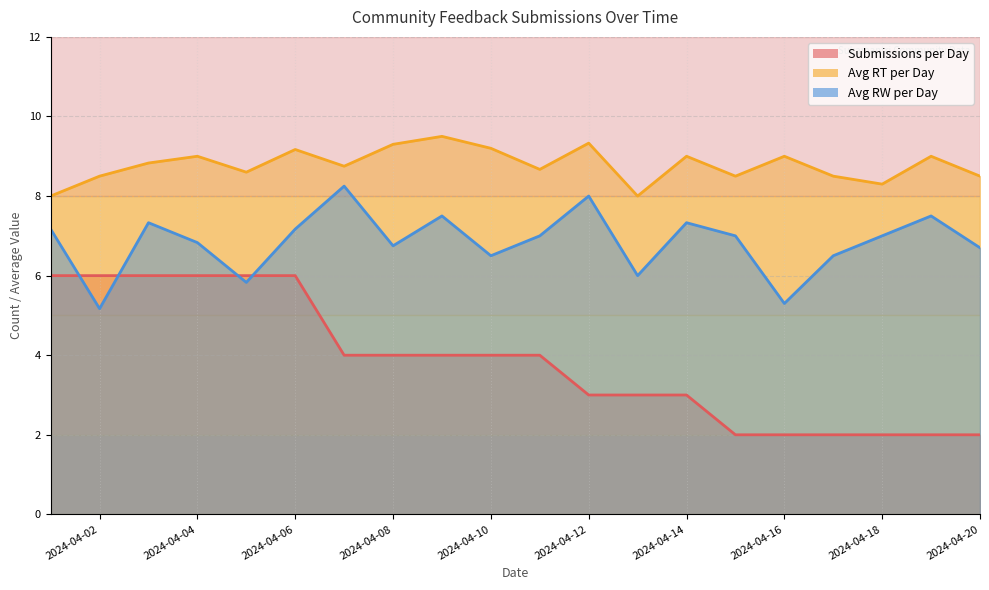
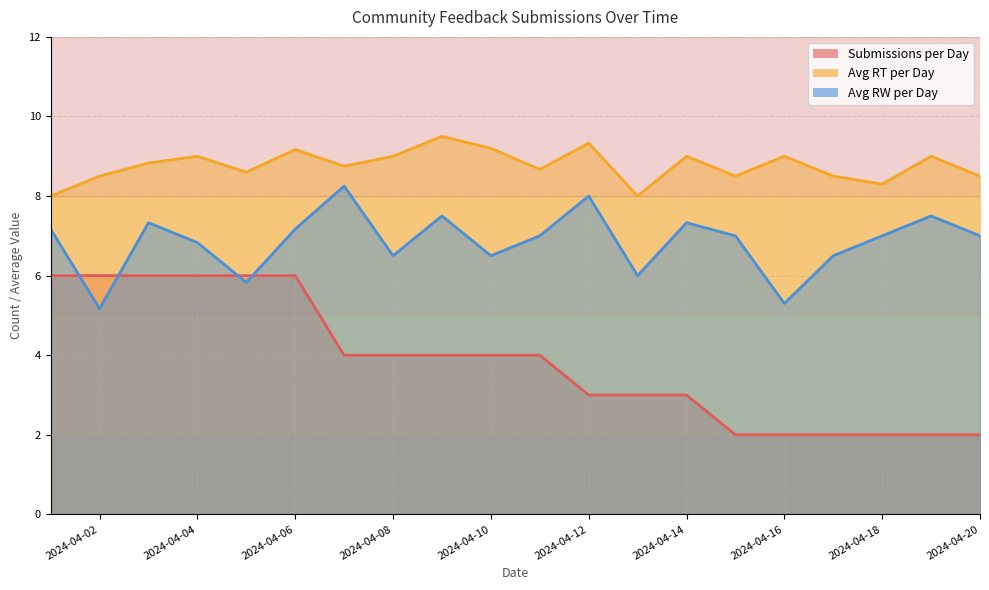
  {
    "Submissions per Day": {
      "2024-04-02": 6.0,
      "2024-04-04": 6.0,
      "2024-04-06": 6.0,
      "2024-04-08": 4.0,
      "2024-04-10": 4.0,
      "2024-04-12": 3.0,
      "2024-04-14": 3.0,
      "2024-04-16": 2.0,
      "2024-04-18": 2.0,
      "2024-04-20": 2.0
    },
    "Avg RT per Day": {
      "2024-04-02": 8.5,
      "2024-04-04": 9.0,
      "2024-04-06": 9.2,
-     "2024-04-08": 9.3,
+     "2024-04-08": 9.0,
      "2024-04-10": 9.2,
      "2024-04-12": 9.3,
      "2024-04-14": 9.0,
      "2024-04-16": 9.0,
      "2024-04-18": 8.3,
      "2024-04-20": 8.5
    },
    "Avg RW per Day": {
      "2024-04-02": 5.2,
      "2024-04-04": 6.8,
      "2024-04-06": 7.2,
-     "2024-04-08": 6.8,
+     "2024-04-08": 6.5,
      "2024-04-10": 6.5,
      "2024-04-12": 8.0,
      "2024-04-14": 7.3,
      "2024-04-16": 5.3,
      "2024-04-18": 7.0,
-     "2024-04-20": 6.7
+     "2024-04-20": 7.0
    }
  }
